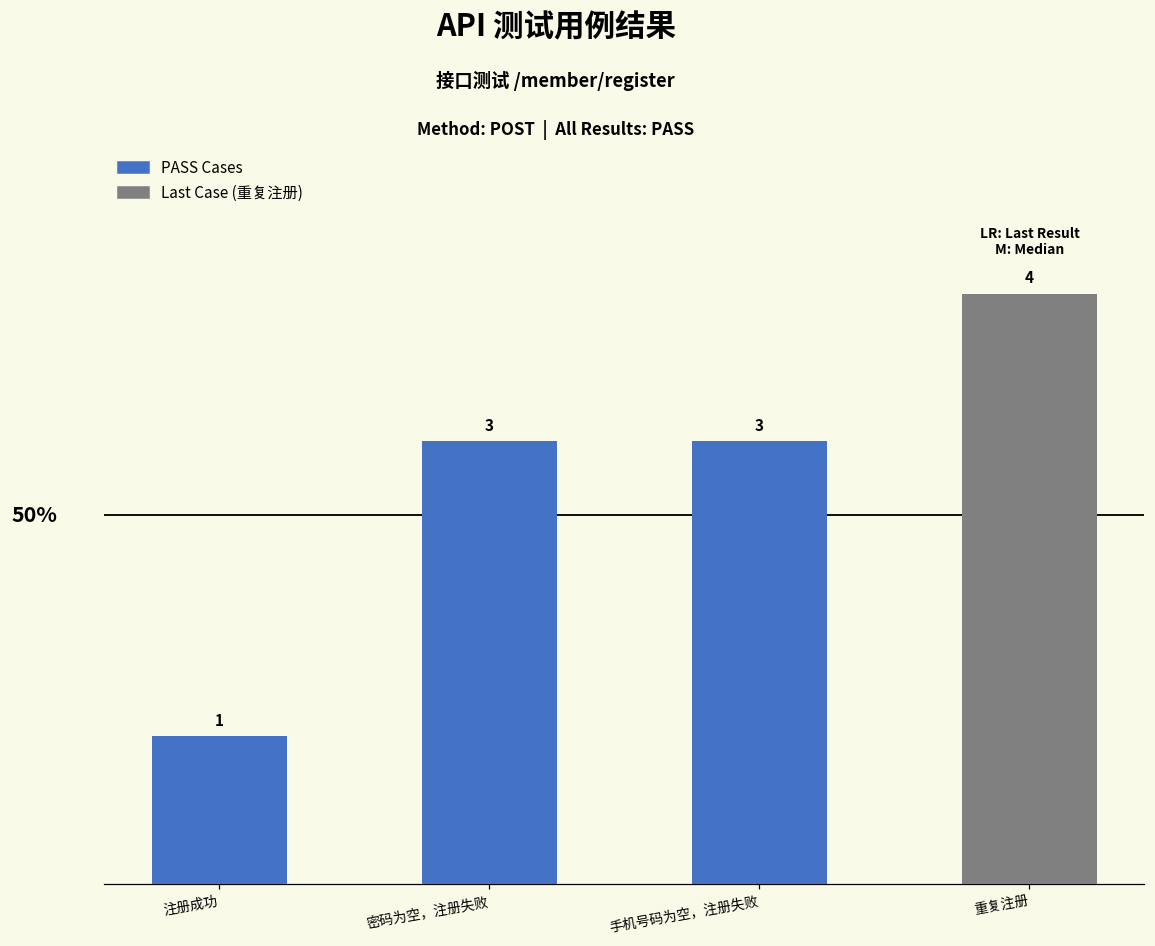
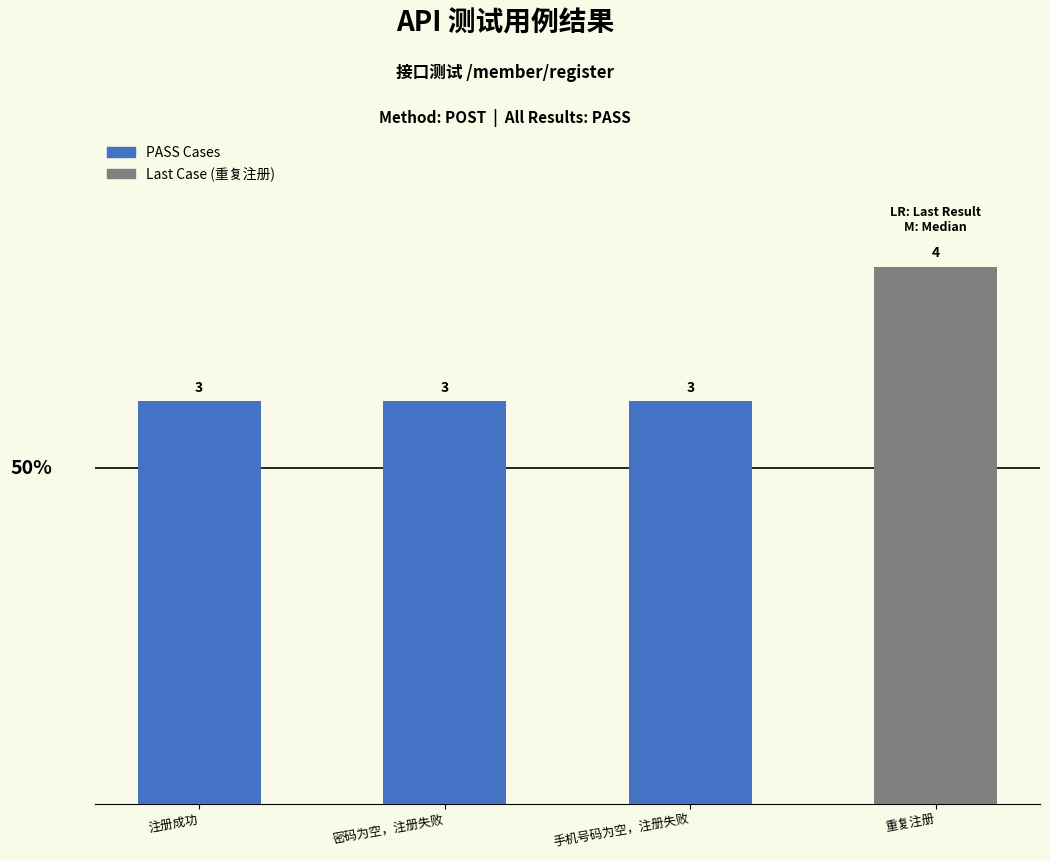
  {
-   "注册成功": 1,
+   "注册成功": 3,
    "密码为空，注册失败": 3,
    "手机号码为空，注册失败": 3,
    "重复注册": 4
  }
